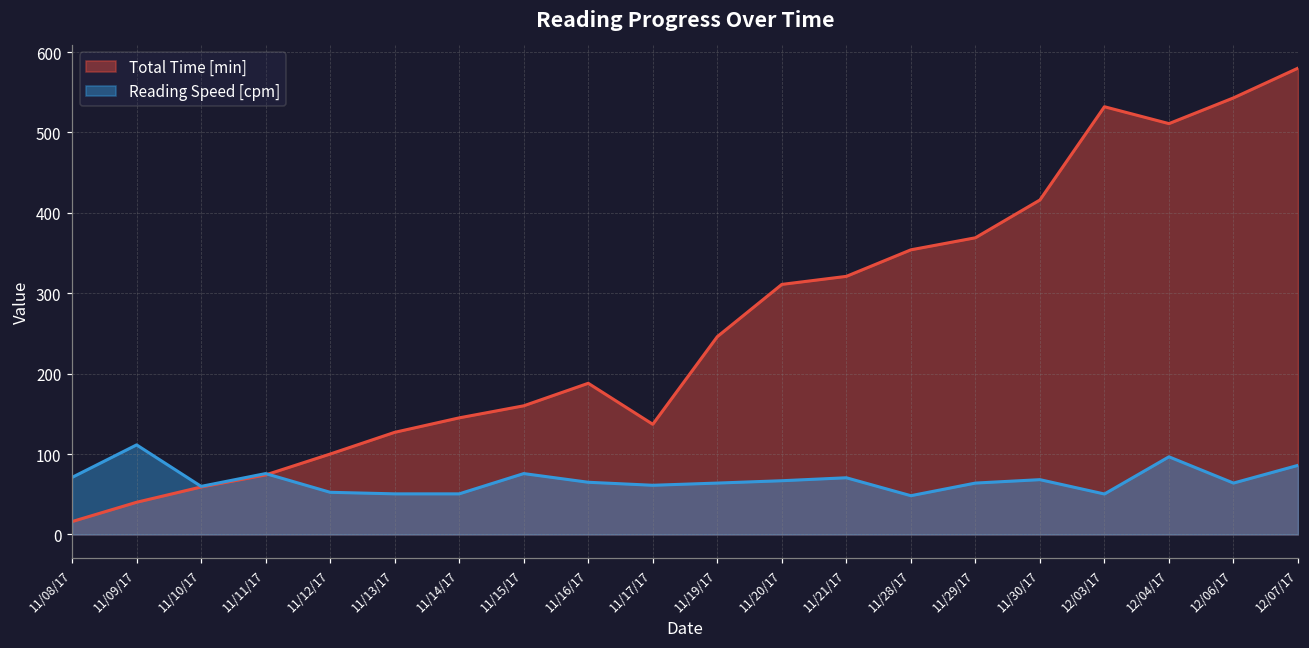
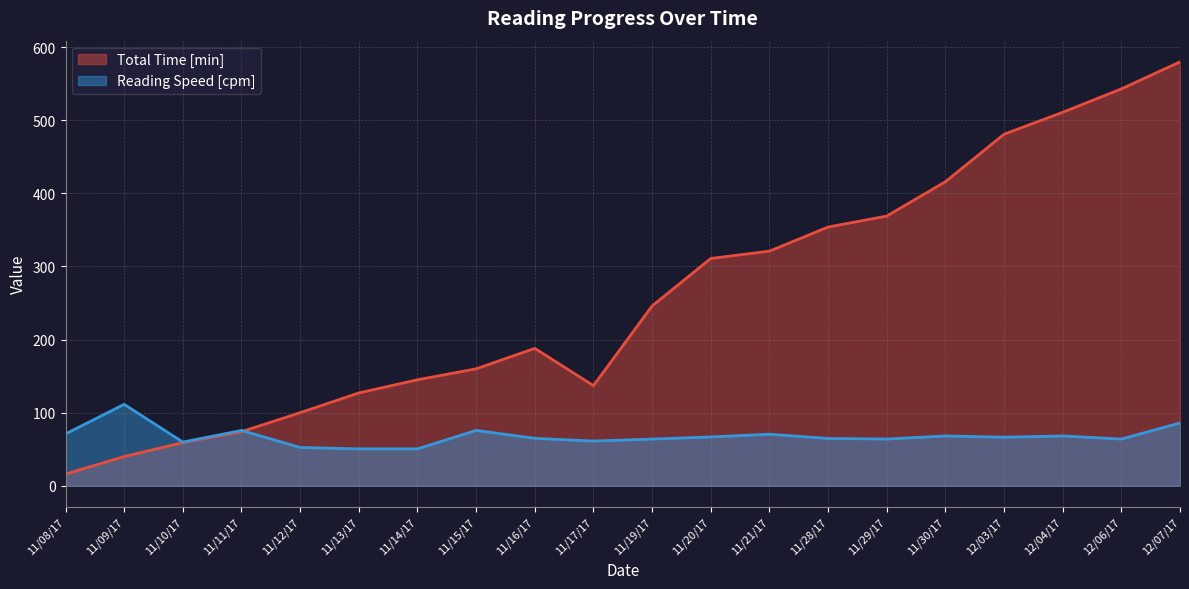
  {
    "Total Time [min]": {
      "11/08/17": 20,
      "11/09/17": 40,
      "11/12/17": 100,
      "11/13/17": 130,
      "11/14/17": 150,
      "11/15/17": 160,
      "11/16/17": 190,
      "11/17/17": 140,
      "11/19/17": 250,
      "11/20/17": 310,
      "11/21/17": 320,
      "11/28/17": 350,
      "11/29/17": 370,
      "11/30/17": 420,
-     "12/03/17": 530,
+     "12/03/17": 480,
      "12/04/17": 510,
      "12/06/17": 540,
      "12/07/17": 580
    },
    "Reading Speed [cpm]": {
      "11/08/17": 70,
      "11/09/17": 110,
      "11/12/17": 50,
      "11/13/17": 50,
      "11/14/17": 50,
      "11/15/17": 80,
      "11/16/17": 60,
      "11/17/17": 60,
      "11/19/17": 60,
      "11/20/17": 70,
      "11/21/17": 70,
-     "11/28/17": 50,
+     "11/28/17": 60,
      "11/29/17": 60,
      "11/30/17": 70,
-     "12/03/17": 50,
-     "12/04/17": 100,
+     "12/03/17": 70,
+     "12/04/17": 70,
      "12/06/17": 60,
      "12/07/17": 90
    }
  }
